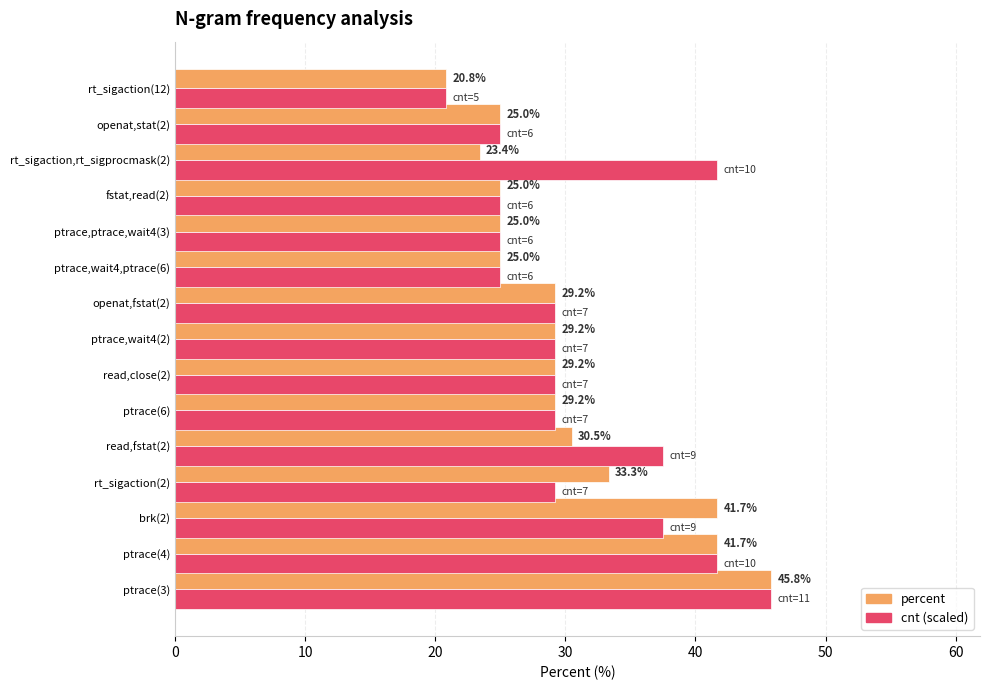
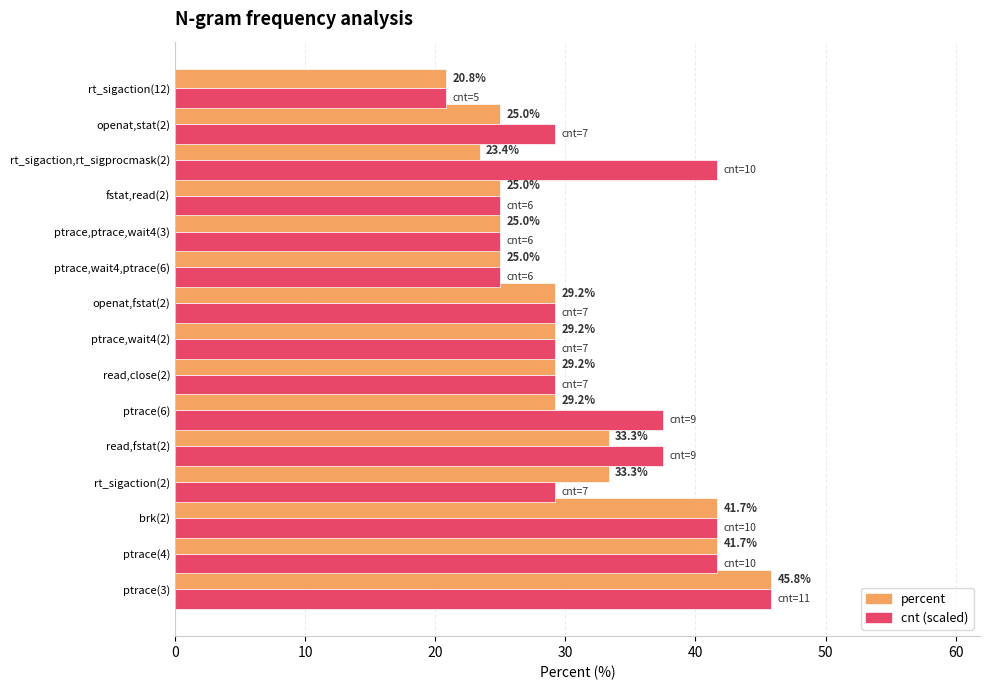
  {
    "percent": {
      "rt_sigaction(12)": "20.8%",
      "openat,stat(2)": "25.0%",
      "rt_sigaction,rt_sigprocmask(2)": "23.4%",
      "fstat,read(2)": "25.0%",
      "ptrace,ptrace,wait4(3)": "25.0%",
      "ptrace,wait4,ptrace(6)": "25.0%",
      "openat,fstat(2)": "29.2%",
      "ptrace,wait4(2)": "29.2%",
      "read,close(2)": "29.2%",
      "ptrace(6)": "29.2%",
-     "read,fstat(2)": "30.5%",
+     "read,fstat(2)": "33.3%",
      "rt_sigaction(2)": "33.3%",
      "brk(2)": "41.7%",
      "ptrace(4)": "41.7%",
      "ptrace(3)": "45.8%"
    },
    "cnt (scaled)": {
-     "openat,stat(2)": "6",
-     "ptrace(6)": "7",
-     "brk(2)": "9"
+     "openat,stat(2)": "7",
+     "ptrace(6)": "9",
+     "brk(2)": "10"
    }
  }
